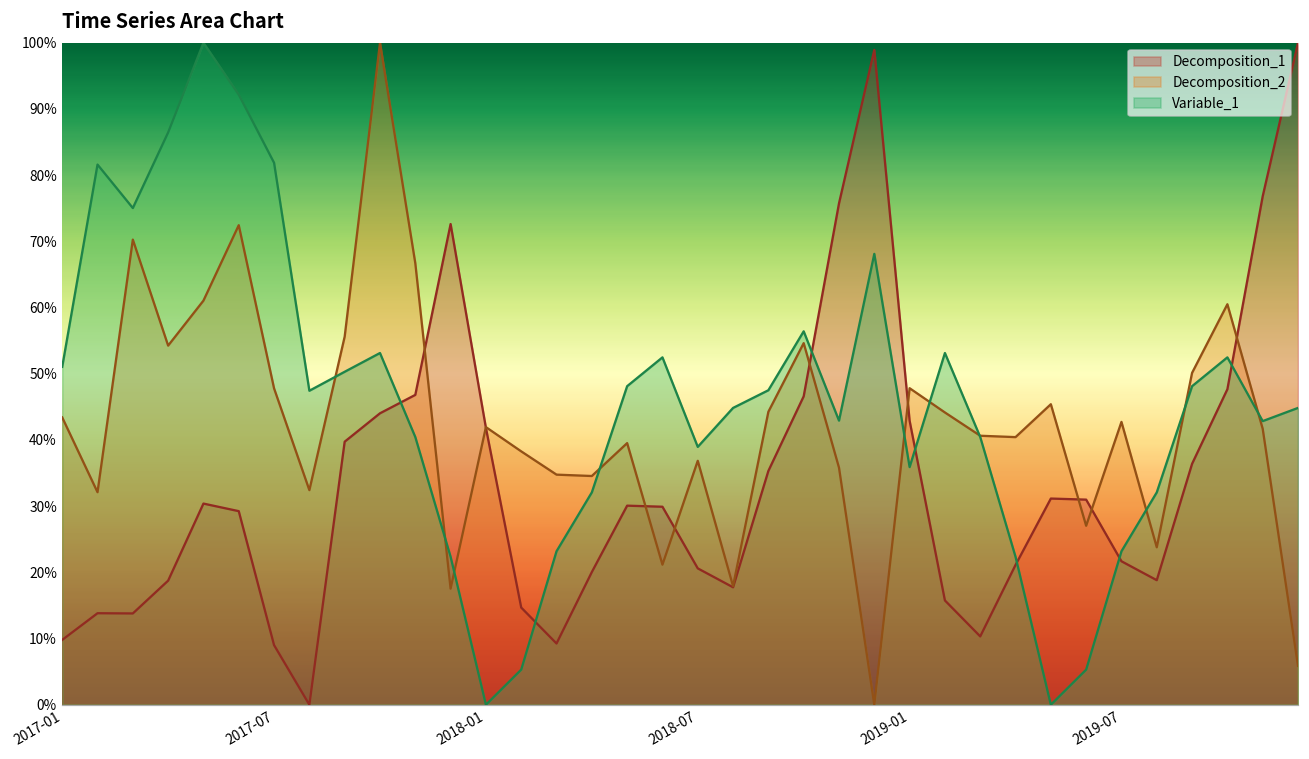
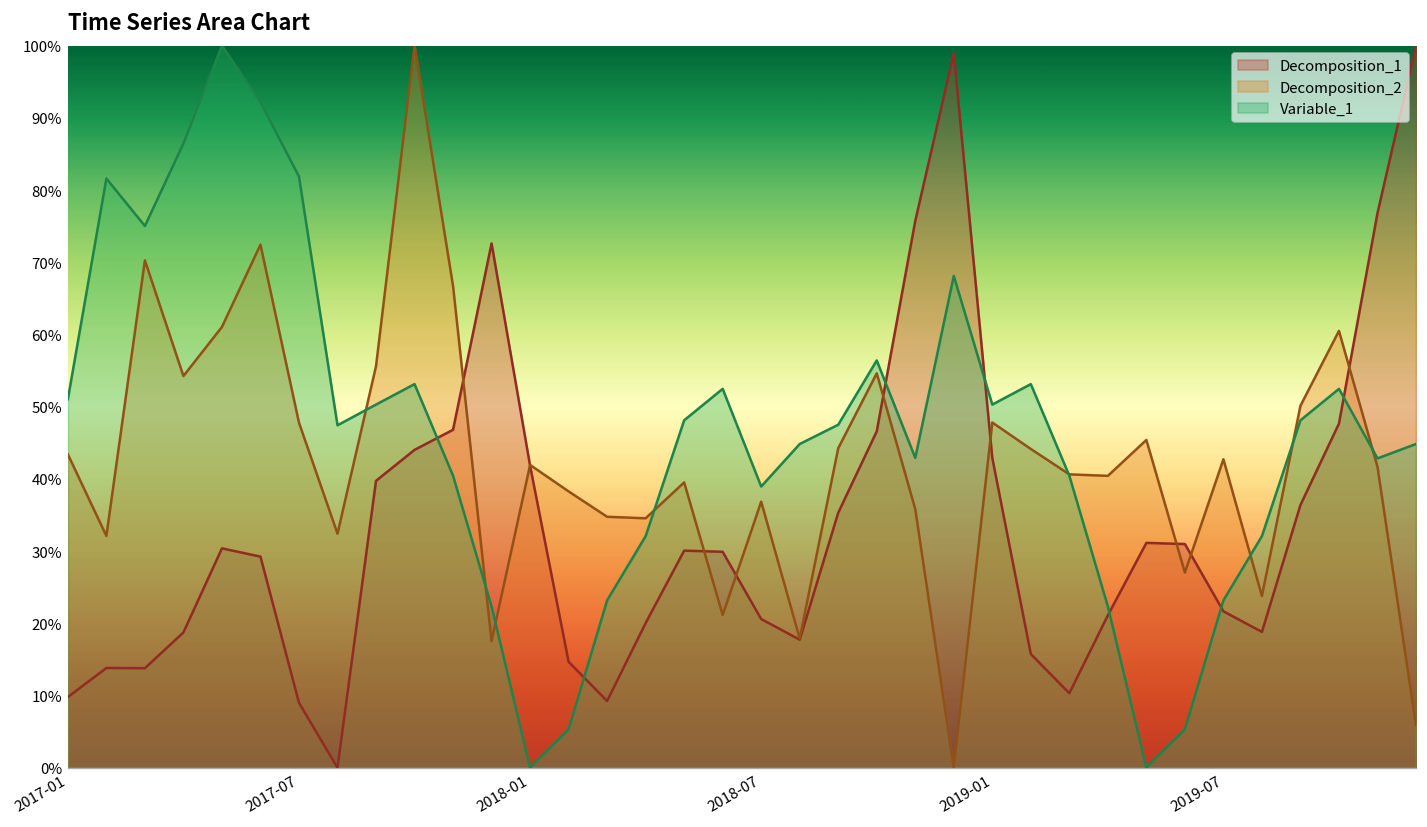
  {
    "Variable_1": {
      "2017-01": "51%",
      "2017-07": "82%",
      "2018-01": "0%",
      "2018-07": "39%",
-     "2019-01": "36%",
+     "2019-01": "50%",
      "2019-07": "23%"
    }
  }
